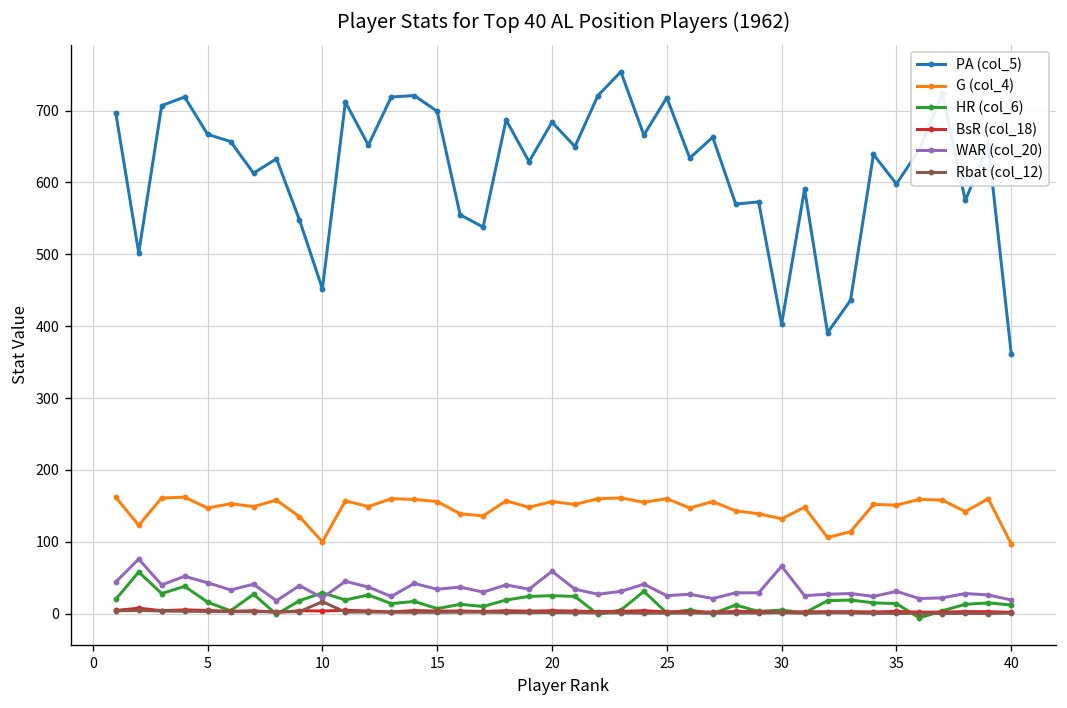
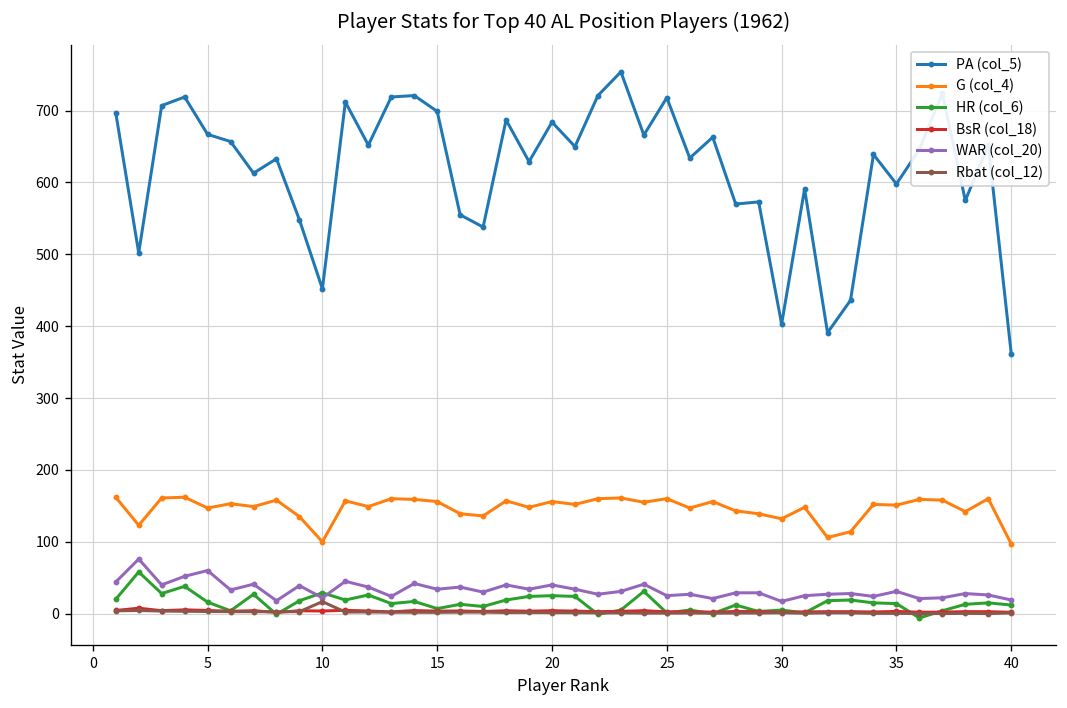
  {
    "PA (col_5)": {
      "5": 670,
      "10": 450,
      "15": 700,
      "20": 680,
      "25": 720,
      "30": 400,
      "35": 600,
      "40": 360
    },
    "G (col_4)": {
      "5": 150,
      "10": 100,
      "15": 160,
      "20": 160,
      "25": 160,
      "30": 130,
      "35": 150,
      "40": 100
    },
    "HR (col_6)": {
      "5": 20,
      "10": 30,
      "20": 30,
      "35": 10,
      "40": 10
    },
    "BsR (col_18)": {
      "10": 0
    },
    "WAR (col_20)": {
-     "5": 40,
+     "5": 60,
      "10": 20,
      "15": 30,
-     "20": 60,
+     "20": 40,
      "25": 30,
-     "30": 70,
+     "30": 20,
      "35": 30,
      "40": 20
    },
    "Rbat (col_12)": {
      "10": 20
    }
  }
